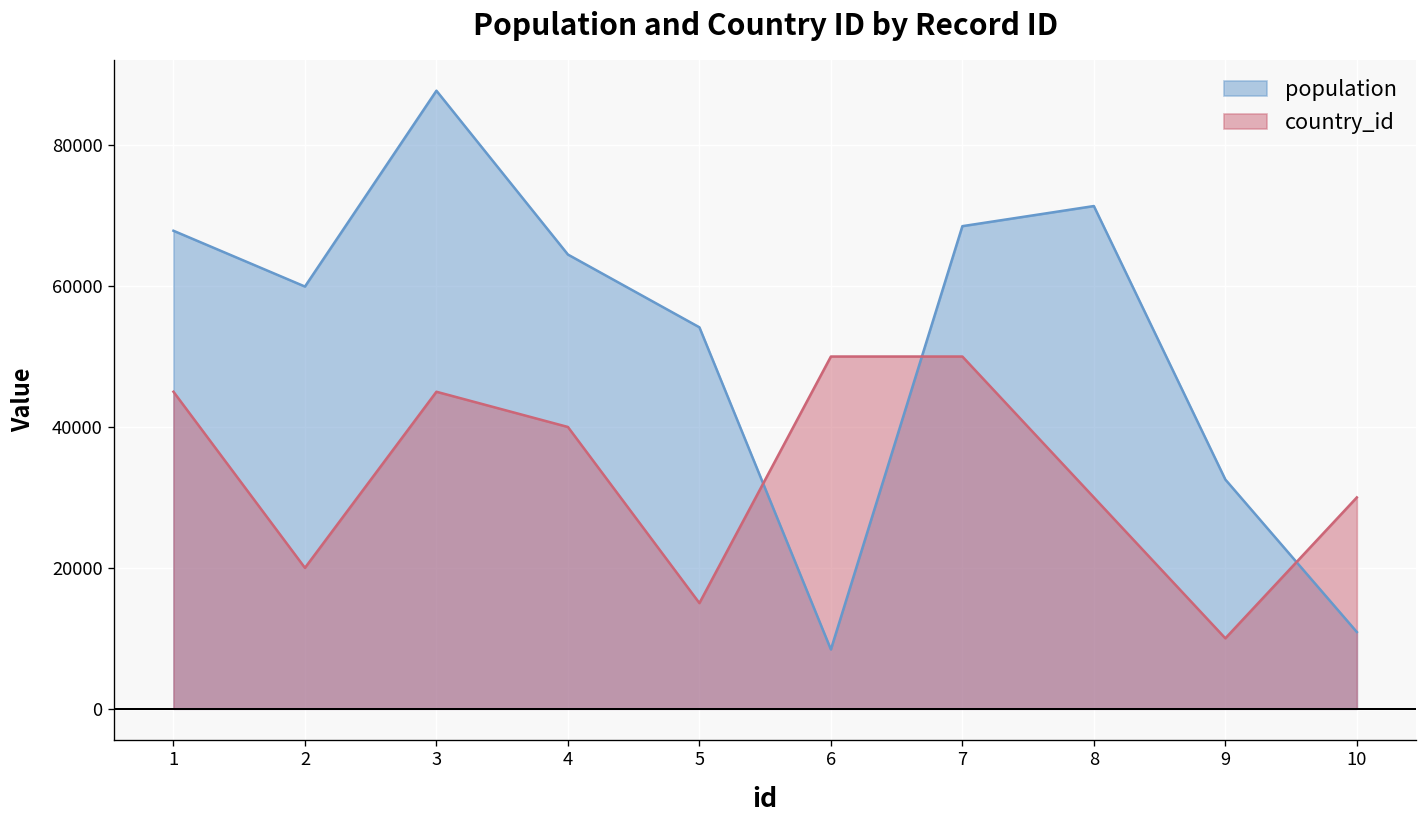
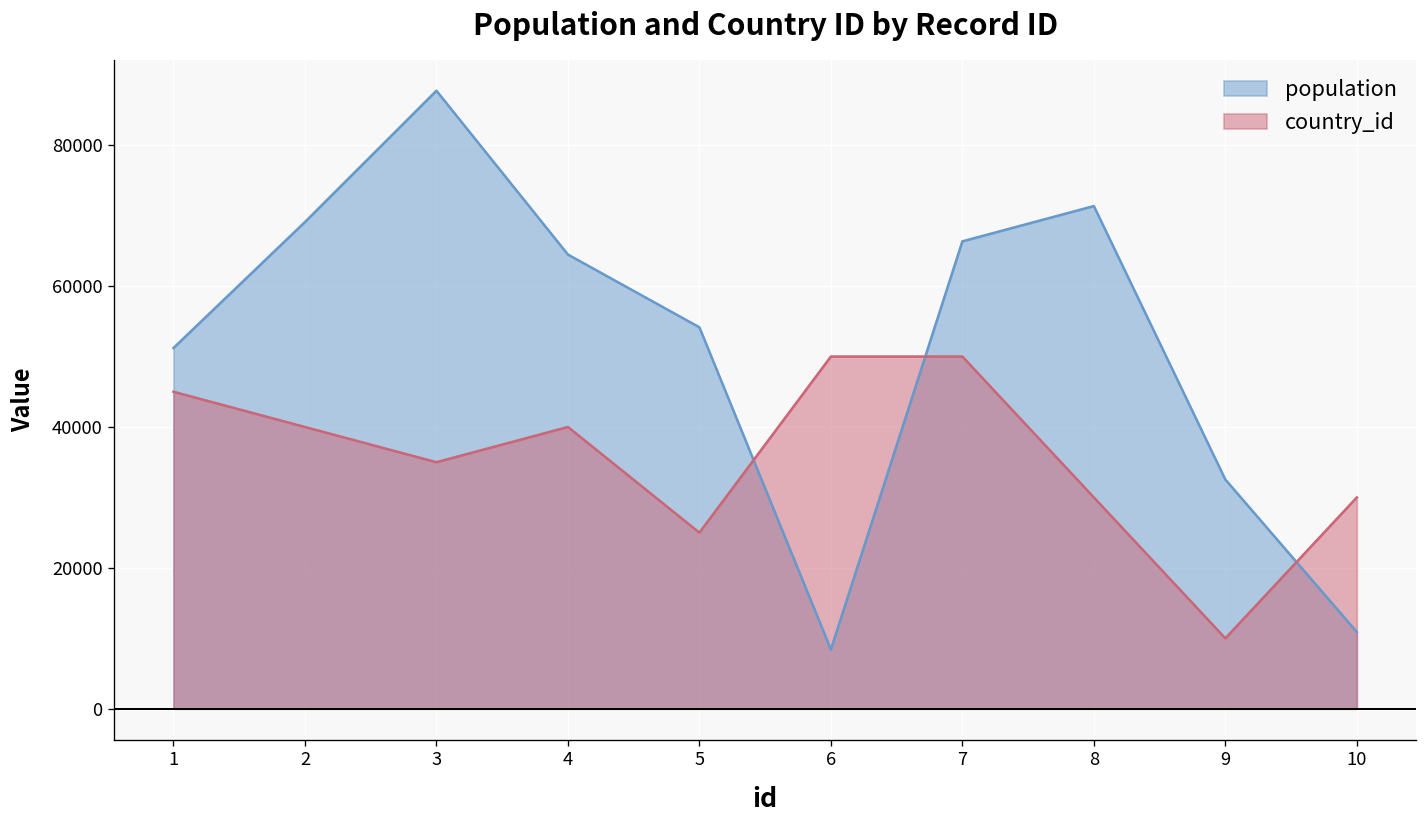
  {
    "population": {
-     "1": 68000,
-     "2": 60000,
+     "1": 51000,
+     "2": 69000,
      "3": 88000,
      "4": 64000,
      "5": 54000,
      "6": 8000,
-     "7": 69000,
+     "7": 66000,
      "8": 71000,
      "9": 33000,
      "10": 11000
    },
    "country_id": {
      "1": 45000,
-     "2": 20000,
-     "3": 45000,
+     "2": 40000,
+     "3": 35000,
      "4": 40000,
-     "5": 15000,
+     "5": 25000,
      "6": 50000,
      "7": 50000,
      "8": 30000,
      "9": 10000,
      "10": 30000
    }
  }
